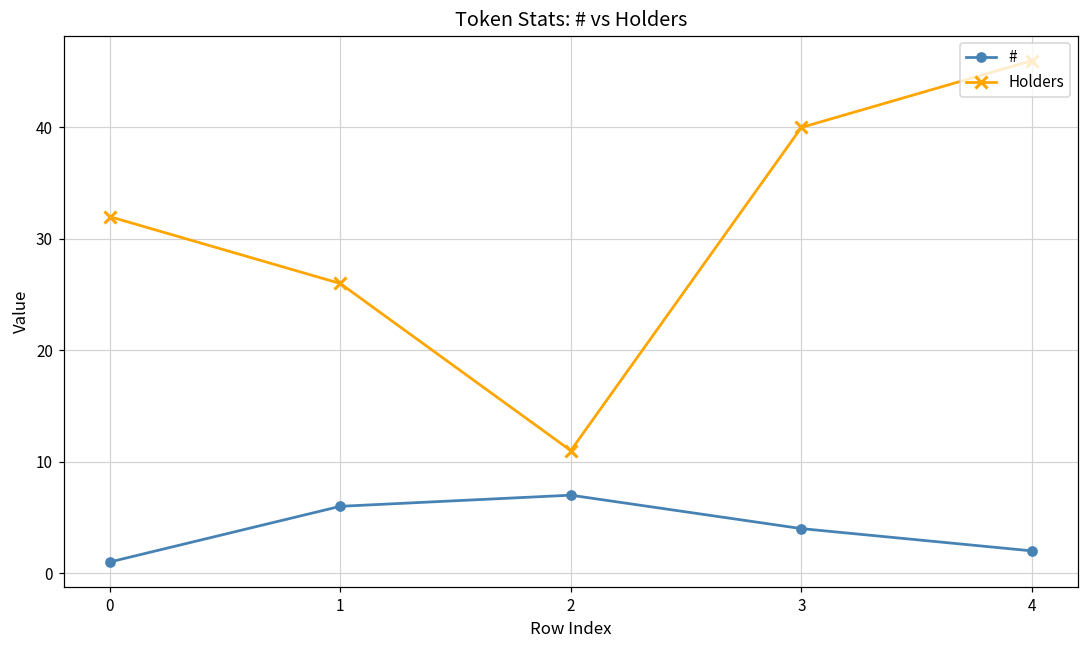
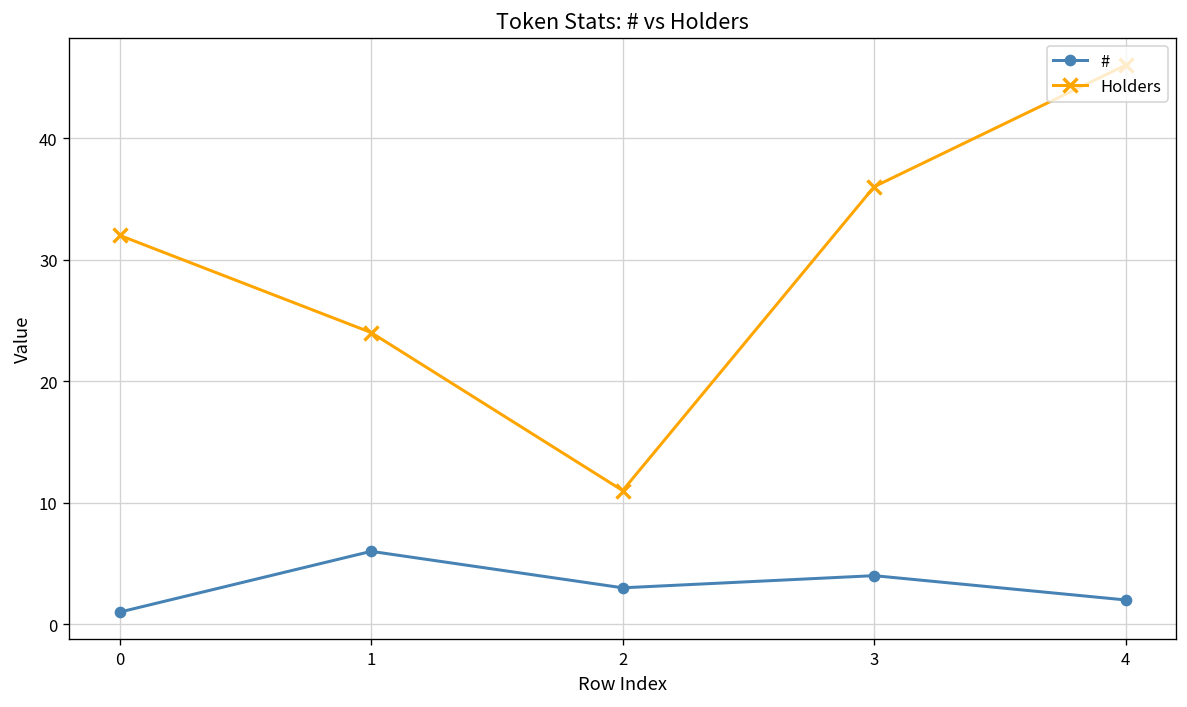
  {
    "#": {
      "0": 1,
      "1": 6,
-     "2": 7,
+     "2": 3,
      "3": 4,
      "4": 2
    },
    "Holders": {
      "0": 32,
-     "1": 26,
+     "1": 24,
      "2": 11,
-     "3": 40
+     "3": 36
    }
  }
